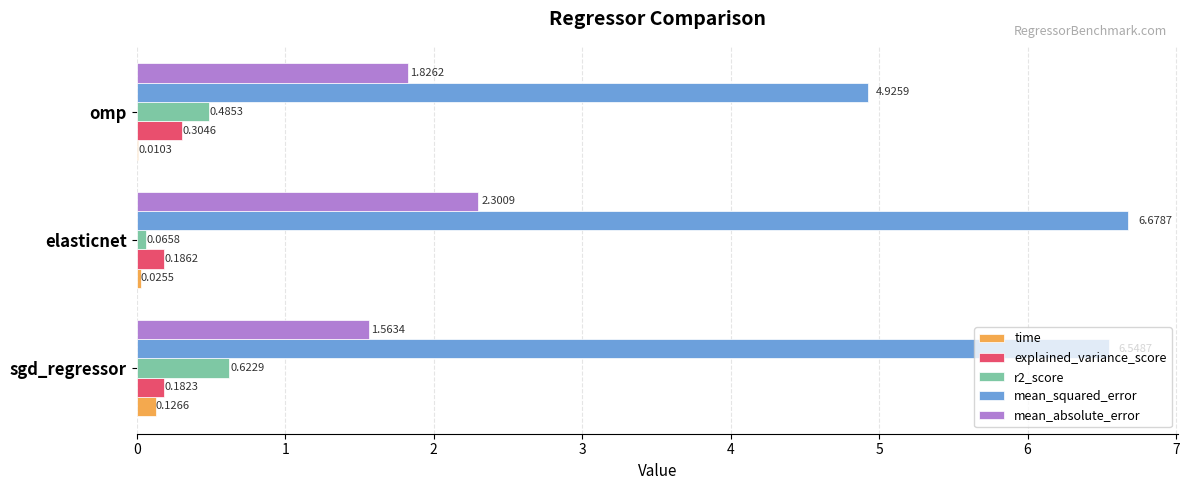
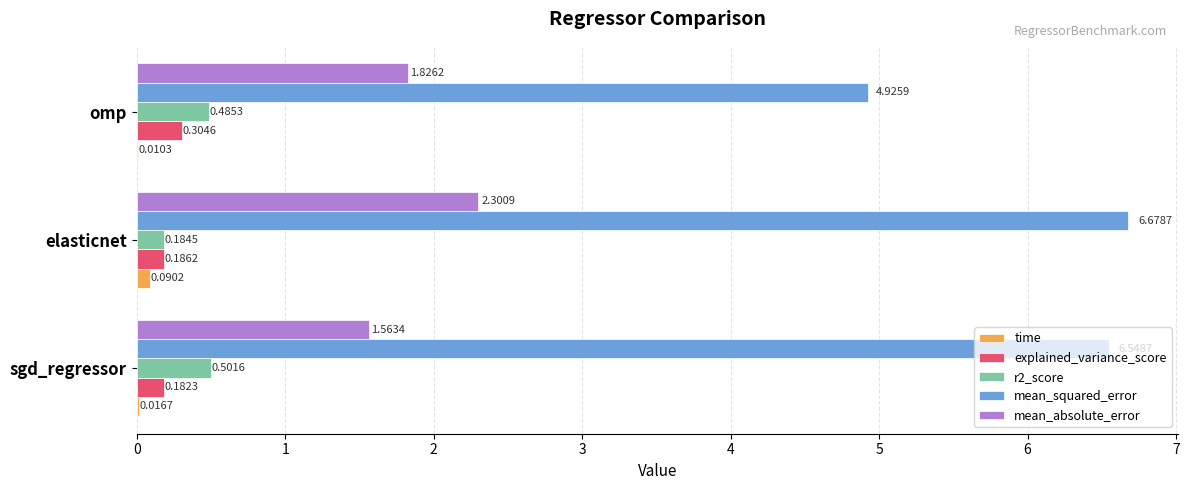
  {
    "time": {
      "omp": 0.0103,
-     "elasticnet": 0.0255,
-     "sgd_regressor": 0.1266
+     "elasticnet": 0.0902,
+     "sgd_regressor": 0.0167
    },
    "explained_variance_score": {
      "omp": 0.3046,
      "elasticnet": 0.1862,
      "sgd_regressor": 0.1823
    },
    "r2_score": {
      "omp": 0.4853,
-     "elasticnet": 0.0658,
-     "sgd_regressor": 0.6229
+     "elasticnet": 0.1845,
+     "sgd_regressor": 0.5016
    },
    "mean_squared_error": {
      "omp": 4.9259,
      "elasticnet": 6.6787
    },
    "mean_absolute_error": {
      "omp": 1.8262,
      "elasticnet": 2.3009,
      "sgd_regressor": 1.5634
    }
  }
